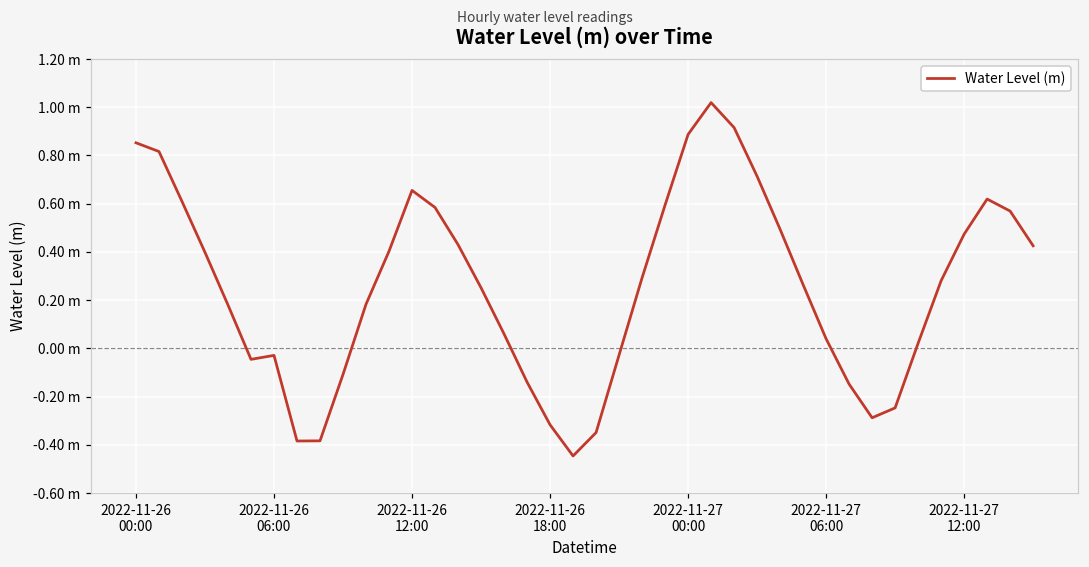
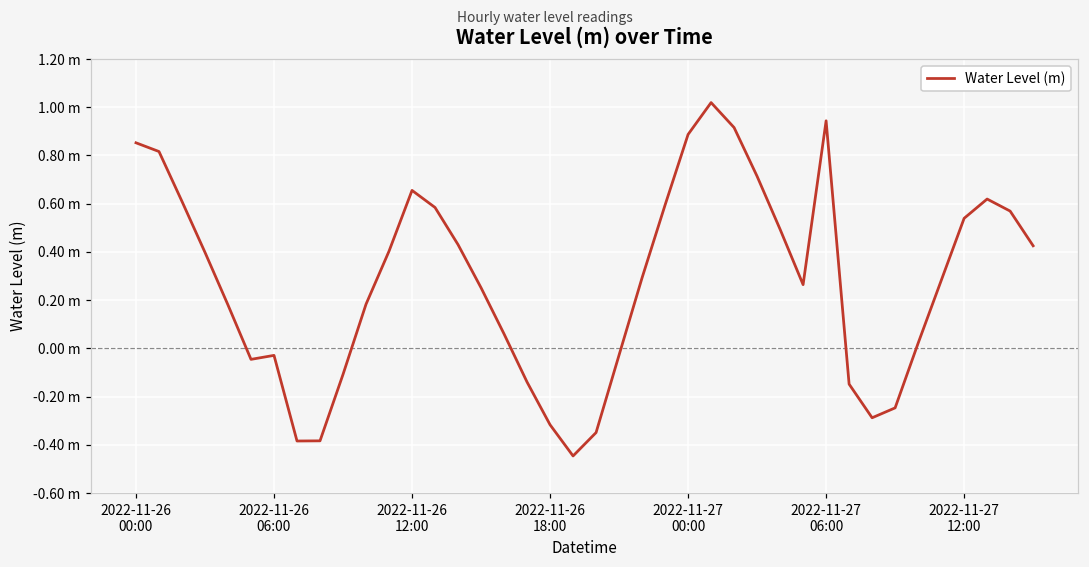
  {
    "2022-11-26 00:00": "0.85 m",
    "2022-11-26 06:00": "-0.03 m",
    "2022-11-26 12:00": "0.66 m",
    "2022-11-26 18:00": "-0.32 m",
    "2022-11-27 00:00": "0.89 m",
-   "2022-11-27 06:00": "0.04 m",
-   "2022-11-27 12:00": "0.47 m"
+   "2022-11-27 06:00": "0.94 m",
+   "2022-11-27 12:00": "0.54 m"
  }
